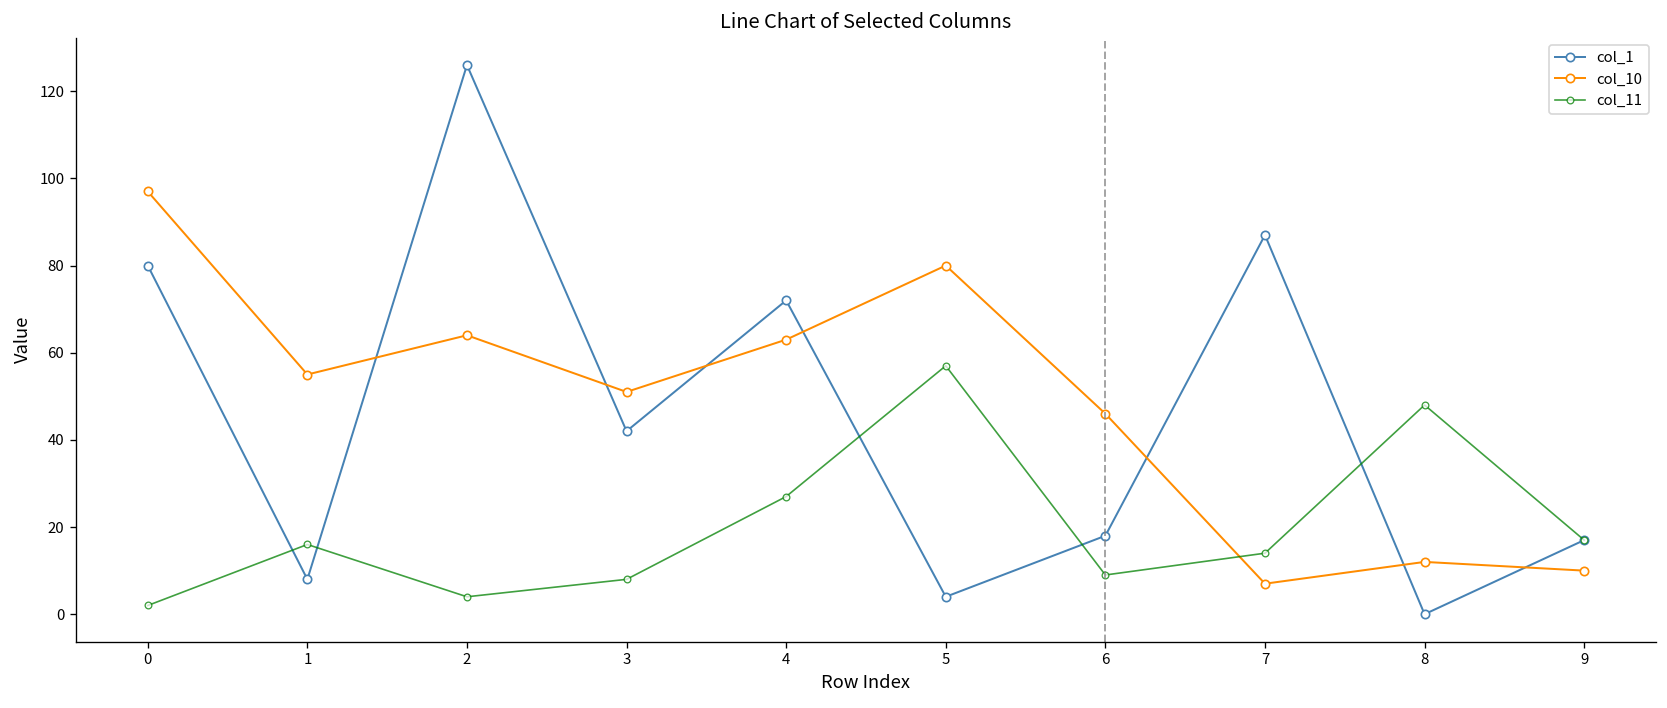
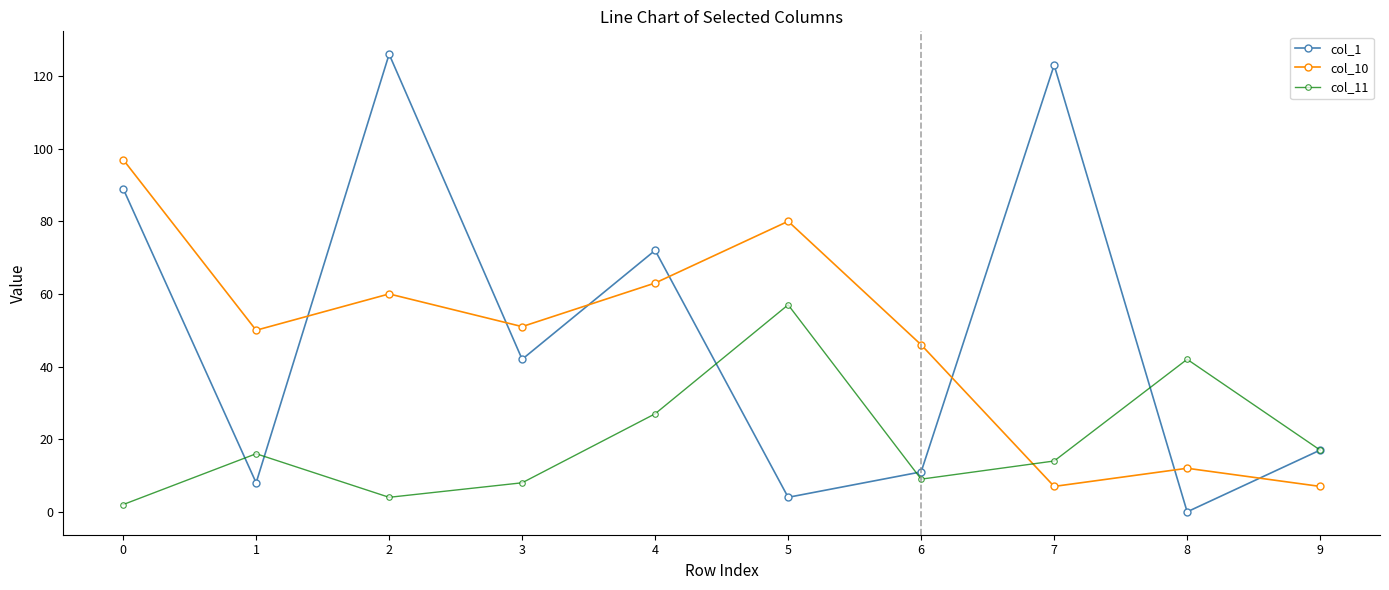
  {
    "col_1": {
-     "0": 80,
+     "0": 89,
      "1": 8,
      "2": 126,
      "3": 42,
      "4": 72,
      "5": 4,
-     "6": 18,
-     "7": 87,
+     "6": 11,
+     "7": 123,
      "8": 0
    },
    "col_10": {
      "0": 97,
-     "1": 55,
-     "2": 64,
+     "1": 50,
+     "2": 60,
      "3": 51,
      "4": 63,
      "5": 80,
      "6": 46,
      "7": 7,
      "8": 12,
-     "9": 10
+     "9": 7
    },
    "col_11": {
      "0": 2,
      "1": 16,
      "2": 4,
      "3": 8,
      "4": 27,
      "5": 57,
      "6": 9,
      "7": 14,
-     "8": 48
+     "8": 42
    }
  }
